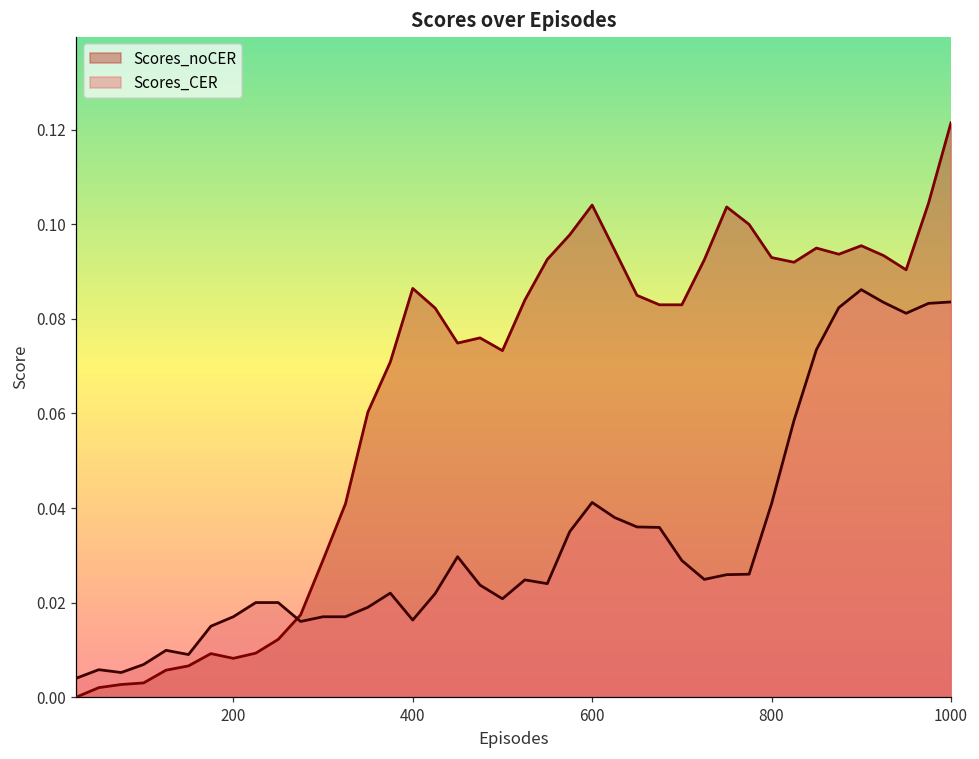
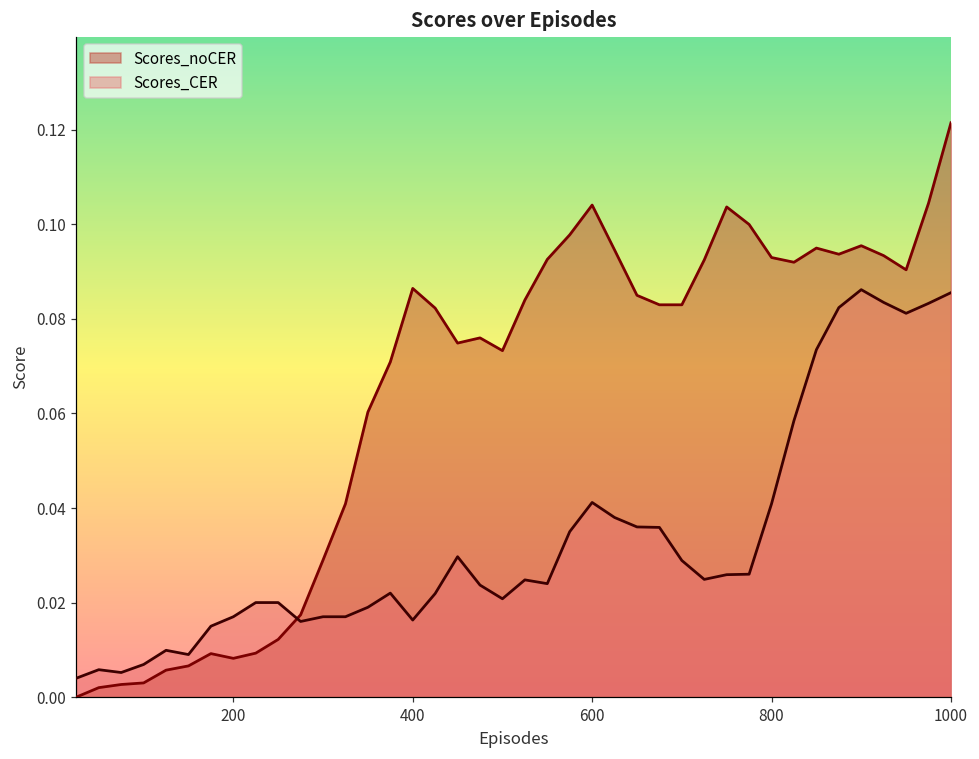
  {
    "Scores_noCER": {
      "200": 0.008,
      "400": 0.086,
      "600": 0.104,
      "800": 0.093,
      "1000": 0.122
    },
    "Scores_CER": {
      "200": 0.017,
      "400": 0.016,
      "600": 0.041,
      "800": 0.041,
-     "1000": 0.084
+     "1000": 0.086
    }
  }
